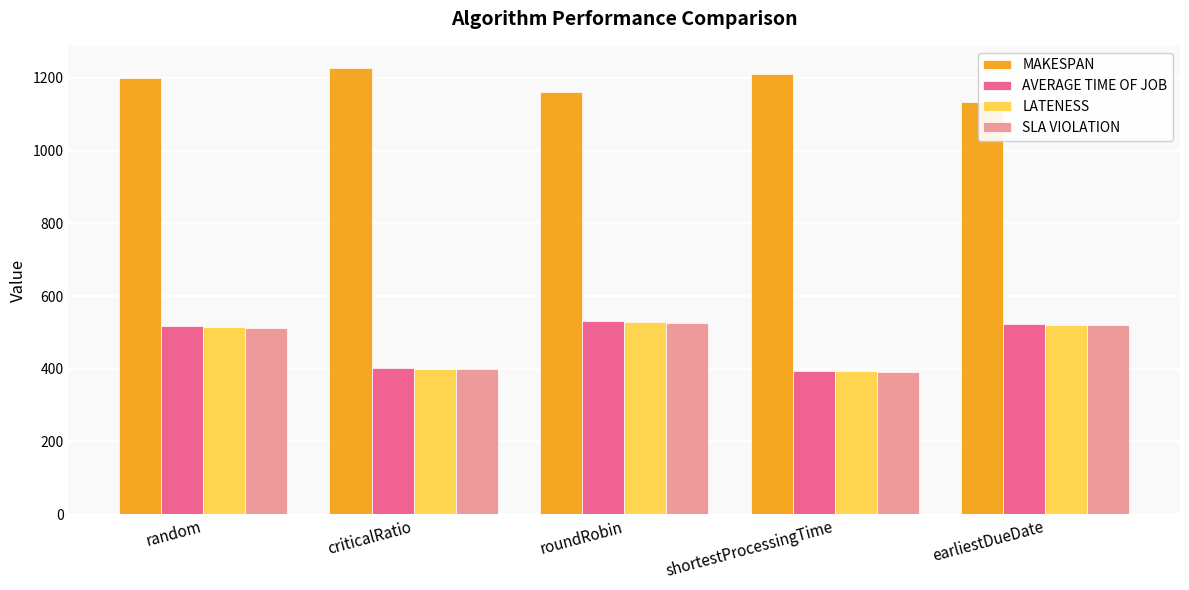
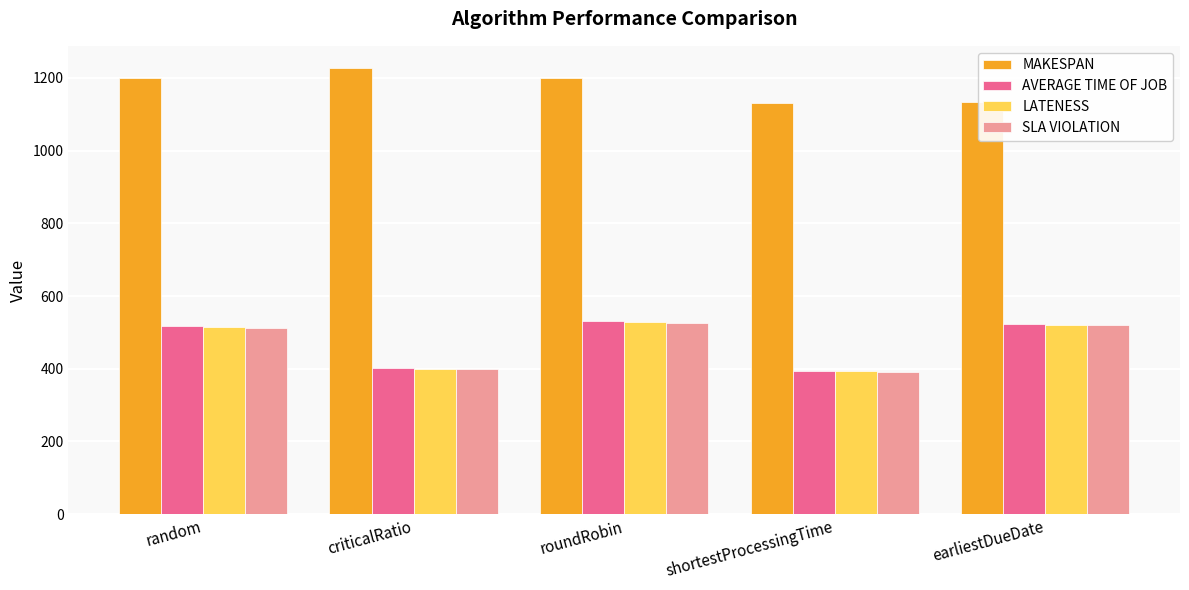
  {
    "MAKESPAN": {
      "random": 1200,
      "criticalRatio": 1230,
-     "roundRobin": 1160,
-     "shortestProcessingTime": 1210
+     "roundRobin": 1200,
+     "shortestProcessingTime": 1130
    },
    "LATENESS": {
      "random": 520,
      "criticalRatio": 400,
      "roundRobin": 530,
      "shortestProcessingTime": 390,
      "earliestDueDate": 520
    }
  }
